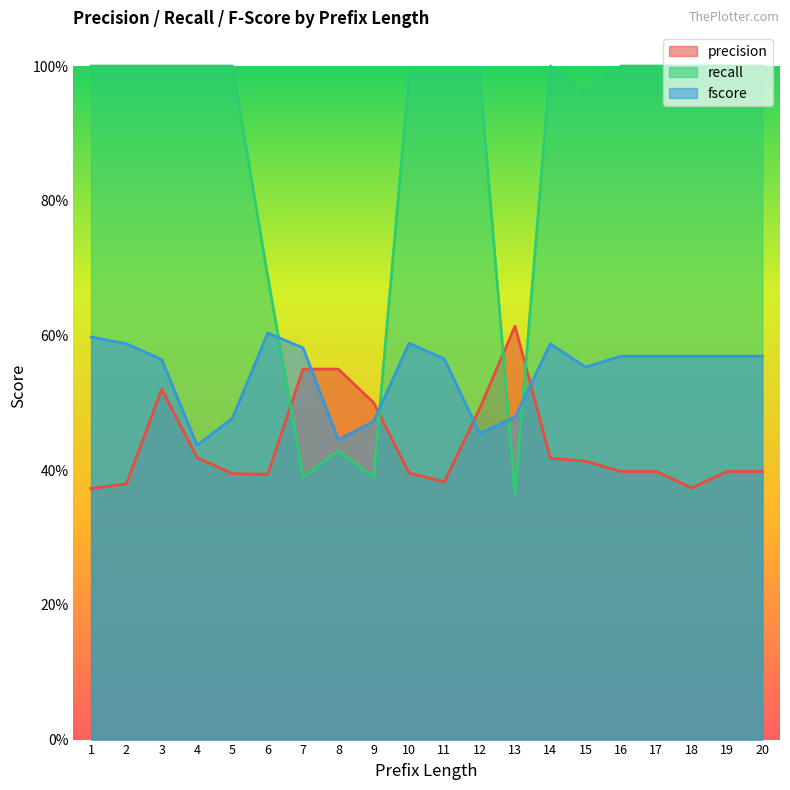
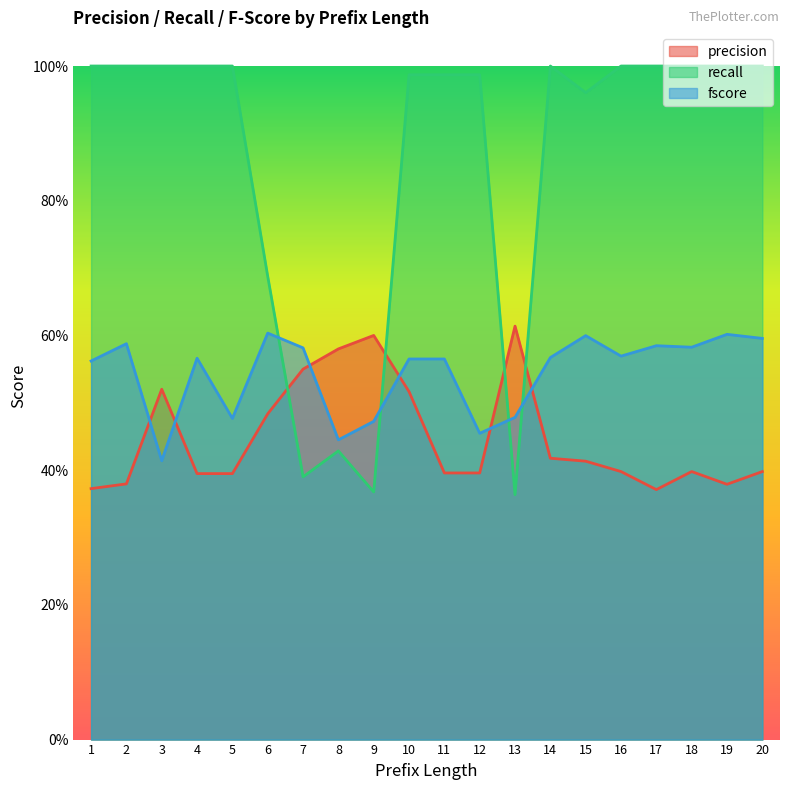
  {
    "precision": {
      "1": "37%",
      "2": "38%",
      "3": "52%",
-     "4": "42%",
+     "4": "39%",
      "5": "39%",
-     "6": "39%",
+     "6": "48%",
      "7": "55%",
-     "8": "55%",
-     "9": "50%",
-     "10": "40%",
-     "11": "38%",
-     "12": "49%",
+     "8": "58%",
+     "9": "60%",
+     "10": "52%",
+     "11": "40%",
+     "12": "40%",
      "13": "61%",
      "14": "42%",
      "15": "41%",
      "16": "40%",
-     "17": "40%",
-     "18": "37%",
-     "19": "40%",
+     "17": "37%",
+     "18": "40%",
+     "19": "38%",
      "20": "40%"
    },
    "recall": {
      "1": "100%",
      "2": "100%",
      "3": "100%",
      "4": "100%",
      "5": "100%",
      "6": "69%",
      "7": "39%",
      "8": "43%",
-     "9": "39%",
+     "9": "37%",
      "10": "99%",
      "11": "99%",
      "12": "99%",
      "13": "36%",
      "14": "100%",
      "15": "96%",
      "16": "100%",
      "17": "100%"
    },
    "fscore": {
-     "1": "60%",
+     "1": "56%",
      "2": "59%",
-     "3": "56%",
-     "4": "44%",
+     "3": "41%",
+     "4": "57%",
      "5": "48%",
      "6": "60%",
      "7": "58%",
      "8": "44%",
      "9": "47%",
-     "10": "59%",
+     "10": "57%",
      "11": "57%",
      "12": "45%",
      "13": "48%",
-     "14": "59%",
-     "15": "55%",
+     "14": "57%",
+     "15": "60%",
      "16": "57%",
-     "17": "57%",
-     "18": "57%",
-     "19": "57%",
-     "20": "57%"
+     "17": "58%",
+     "18": "58%",
+     "19": "60%",
+     "20": "60%"
    }
  }
